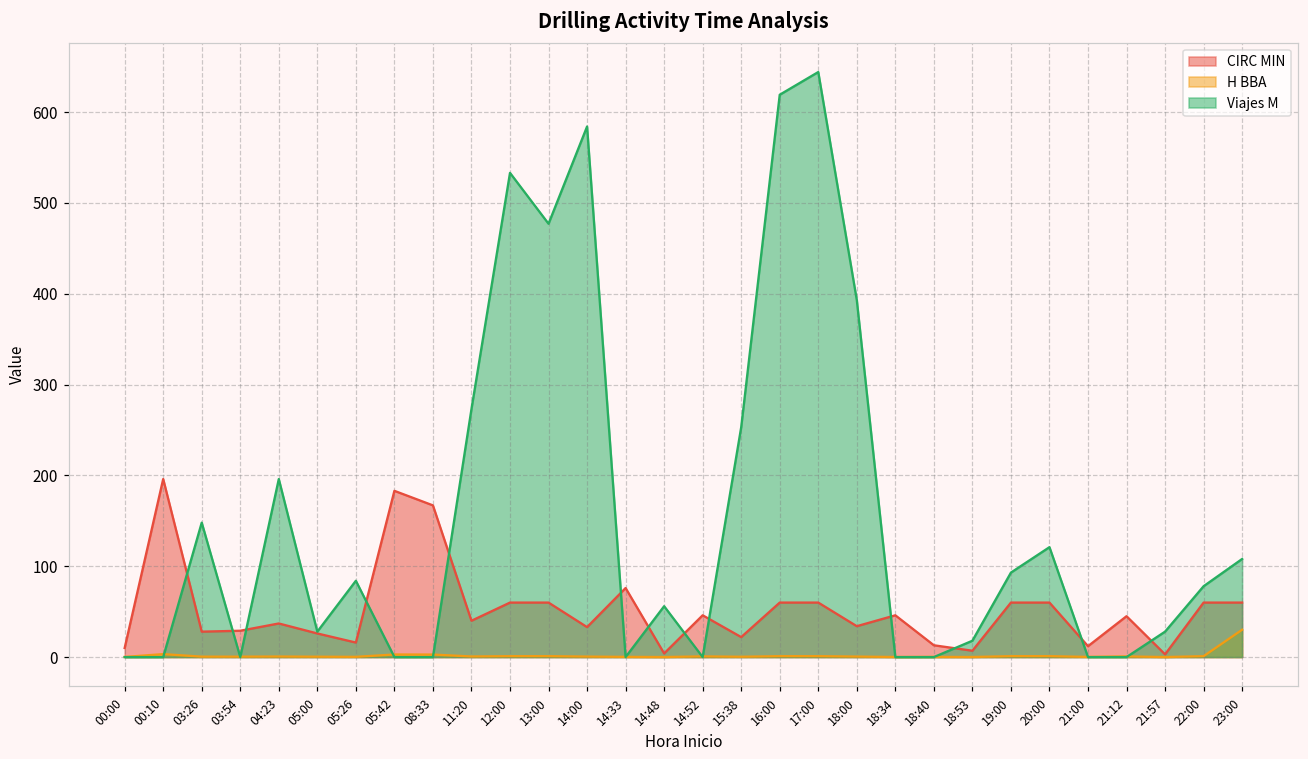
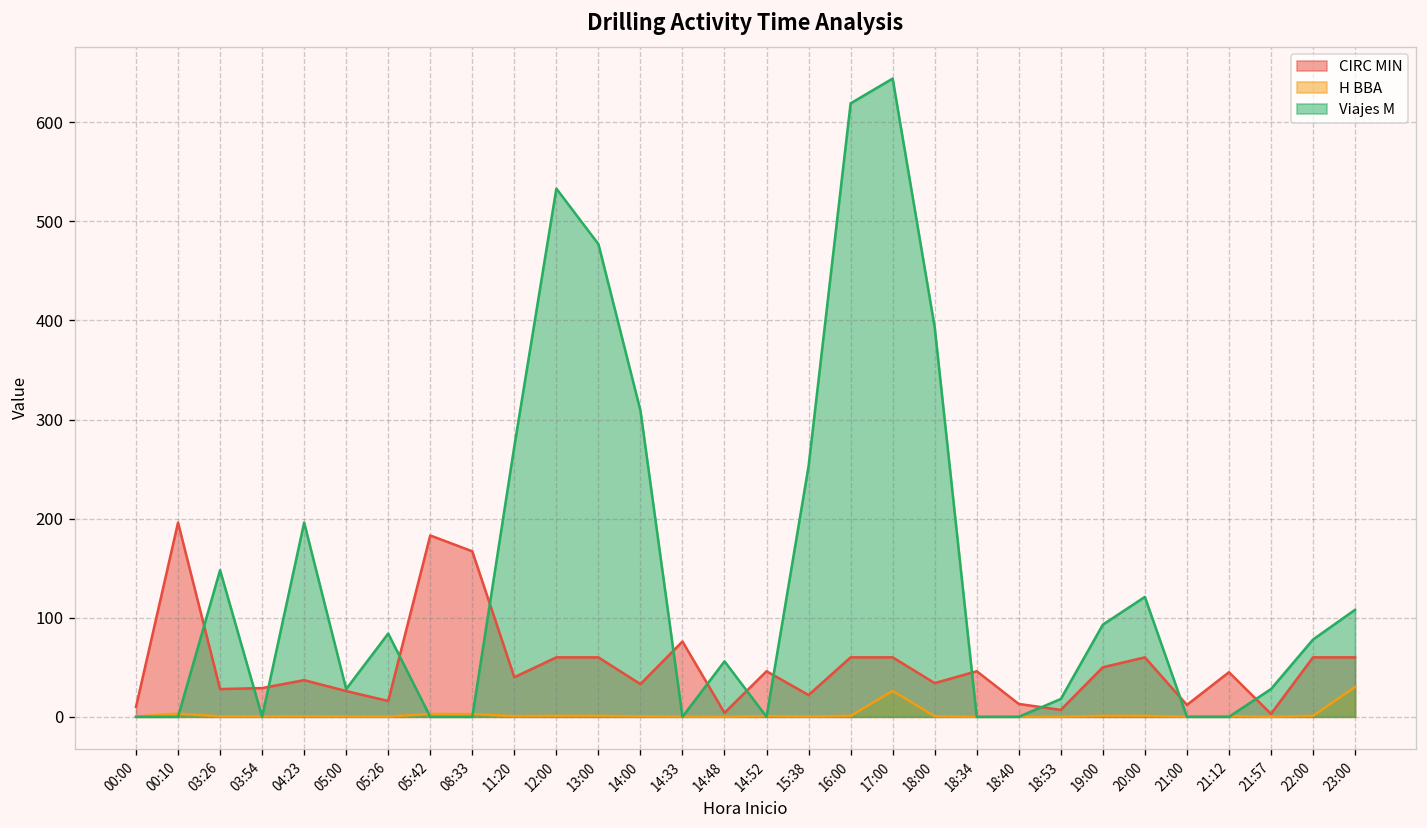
  {
    "CIRC MIN": {
      "00:00": 10,
      "00:10": 200,
      "03:26": 30,
      "03:54": 30,
      "04:23": 40,
      "05:26": 20,
      "05:42": 180,
      "08:33": 170,
      "11:20": 40,
      "12:00": 60,
      "13:00": 60,
      "14:00": 30,
      "14:33": 80,
      "14:48": 0,
      "14:52": 50,
      "15:38": 20,
      "16:00": 60,
      "17:00": 60,
      "18:00": 30,
      "18:34": 50,
      "18:40": 10,
      "18:53": 10,
-     "19:00": 60,
+     "19:00": 50,
      "20:00": 60,
      "21:00": 10,
      "21:12": 50,
      "22:00": 60,
      "23:00": 60
    },
    "H BBA": {
      "00:10": 0,
      "03:26": 0,
      "04:23": 0,
      "05:00": 0,
      "05:26": 0,
      "11:20": 0,
      "12:00": 0,
      "13:00": 0,
      "14:00": 0,
      "14:48": 0,
      "15:38": 0,
      "16:00": 0,
-     "17:00": 0,
+     "17:00": 30,
      "18:00": 0,
      "18:53": 0,
      "19:00": 0,
      "20:00": 0,
      "22:00": 0,
      "23:00": 30
    },
    "Viajes M": {
      "00:10": 0,
      "03:26": 150,
      "04:23": 200,
      "05:26": 80,
      "11:20": 270,
      "12:00": 530,
      "13:00": 480,
-     "14:00": 580,
+     "14:00": 310,
      "14:48": 60,
      "15:38": 250,
      "16:00": 620,
      "17:00": 640,
      "18:00": 390,
      "18:53": 20,
      "19:00": 90,
      "20:00": 120,
      "21:57": 30,
      "22:00": 80,
      "23:00": 110
    }
  }
